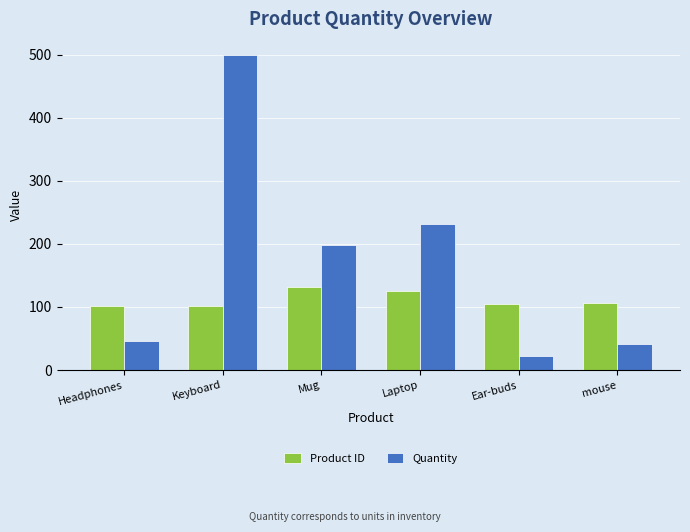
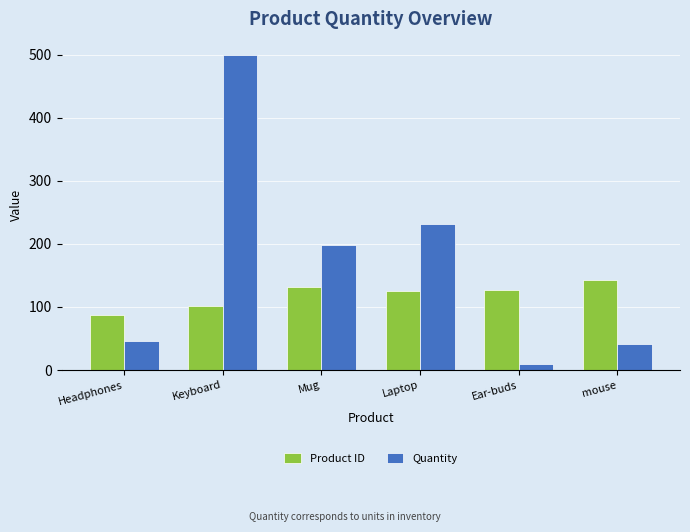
  {
    "Product ID": {
-     "Headphones": 100,
+     "Headphones": 90,
      "Keyboard": 100,
      "Mug": 130,
      "Laptop": 130,
-     "Ear-buds": 110,
-     "mouse": 110
+     "Ear-buds": 130,
+     "mouse": 140
    },
    "Quantity": {
      "Headphones": 50,
      "Keyboard": 500,
      "Mug": 200,
      "Laptop": 230,
-     "Ear-buds": 20,
+     "Ear-buds": 10,
      "mouse": 40
    }
  }
